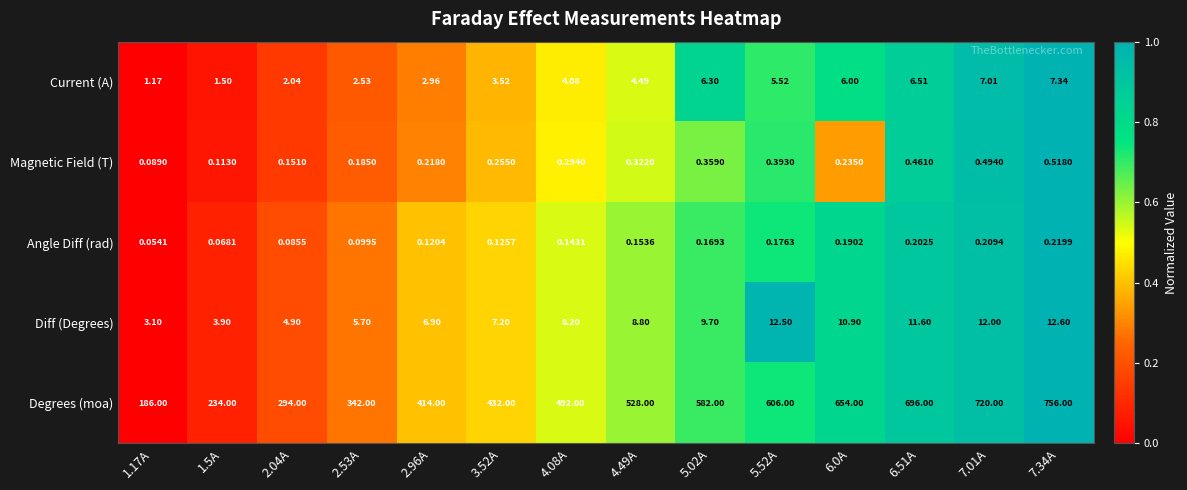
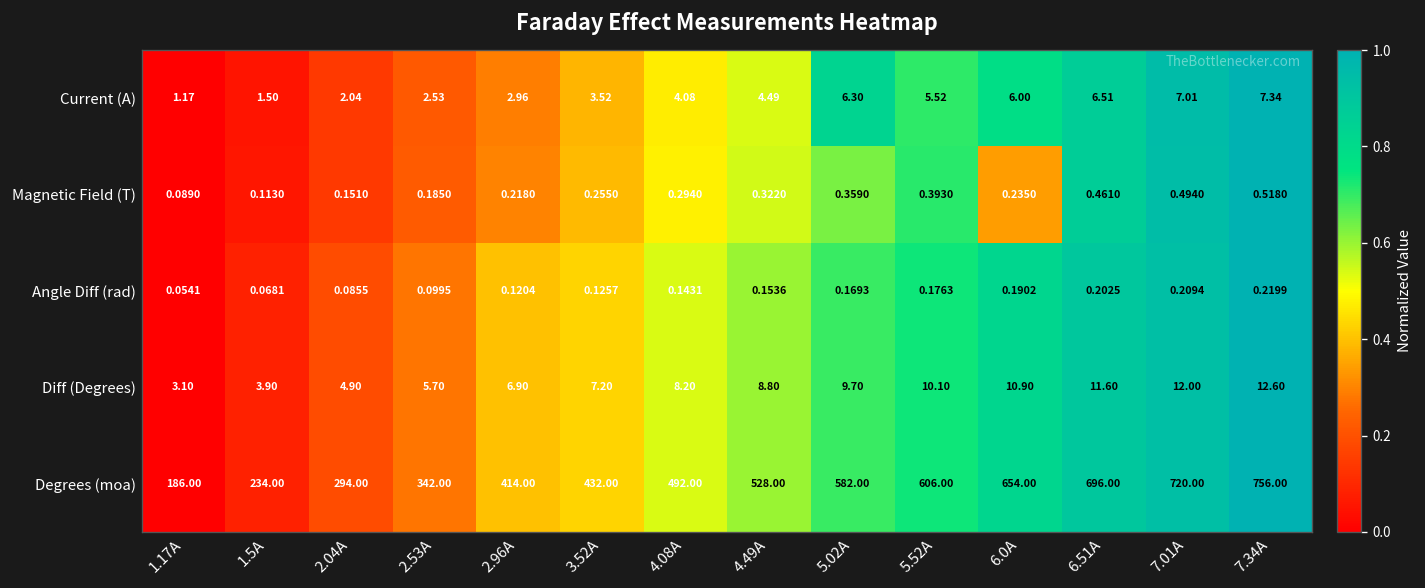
  {
    "Current (A)": {
      "1.17A": 1.17,
      "1.5A": 1.50,
      "2.04A": 2.04,
      "2.53A": 2.53,
      "2.96A": 2.96,
      "3.52A": 3.52,
      "4.08A": 4.08,
      "4.49A": 4.49,
      "5.02A": 6.30,
      "5.52A": 5.52,
      "6.0A": 6.00,
      "6.51A": 6.51,
      "7.01A": 7.01
    },
    "Magnetic Field (T)": {
      "1.17A": 0.0890,
      "1.5A": 0.1130,
      "2.04A": 0.1510,
      "2.53A": 0.1850,
      "2.96A": 0.2180,
      "3.52A": 0.2550,
      "4.08A": 0.2940,
      "4.49A": 0.3220,
      "5.02A": 0.3590,
      "5.52A": 0.3930,
      "6.0A": 0.2350,
      "6.51A": 0.4610,
      "7.01A": 0.4940,
      "7.34A": 0.5180
    },
    "Angle Diff (rad)": {
      "1.17A": 0.0541,
      "1.5A": 0.0681,
      "2.04A": 0.0855,
      "2.53A": 0.0995,
      "2.96A": 0.1204,
      "3.52A": 0.1257,
      "4.08A": 0.1431,
      "4.49A": 0.1536,
      "5.02A": 0.1693,
      "5.52A": 0.1763,
      "6.0A": 0.1902,
      "6.51A": 0.2025,
      "7.01A": 0.2094,
      "7.34A": 0.2199
    },
    "Diff (Degrees)": {
      "1.17A": 3.10,
      "1.5A": 3.90,
      "2.04A": 4.90,
      "2.53A": 5.70,
      "2.96A": 6.90,
      "3.52A": 7.20,
      "4.08A": 8.20,
      "4.49A": 8.80,
      "5.02A": 9.70,
-     "5.52A": 12.50,
+     "5.52A": 10.10,
      "6.0A": 10.90,
      "6.51A": 11.60,
      "7.01A": 12.00,
      "7.34A": 12.60
    },
    "Degrees (moa)": {
      "1.17A": 186.00,
      "1.5A": 234.00,
      "2.04A": 294.00,
      "2.53A": 342.00,
      "2.96A": 414.00,
      "3.52A": 432.00,
      "4.08A": 492.00,
      "4.49A": 528.00,
      "5.02A": 582.00,
      "5.52A": 606.00,
      "6.0A": 654.00,
      "6.51A": 696.00,
      "7.01A": 720.00,
      "7.34A": 756.00
    }
  }
